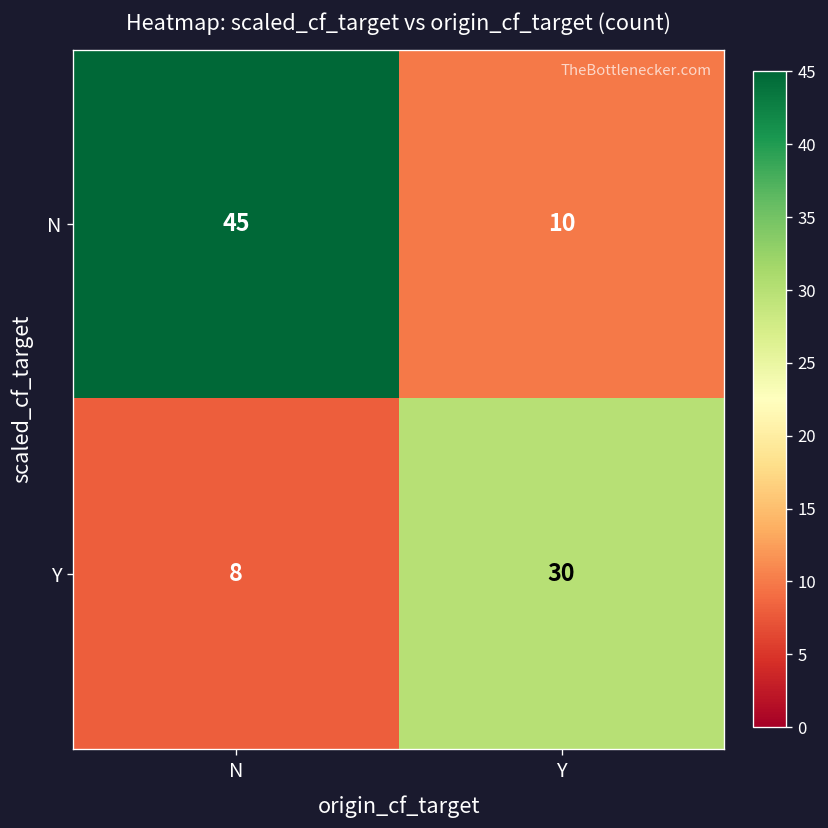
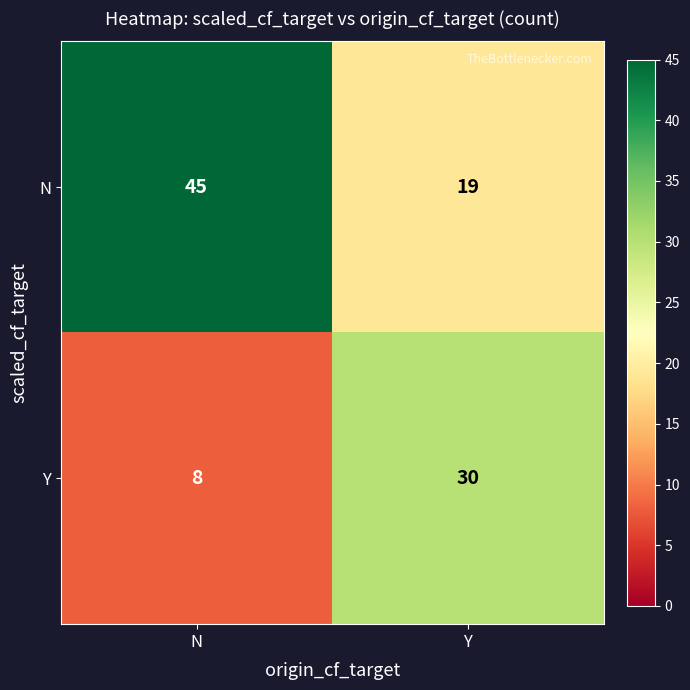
  {
    "N": {
      "N": 45,
-     "Y": 10
+     "Y": 19
    },
    "Y": {
      "N": 8,
      "Y": 30
    }
  }
